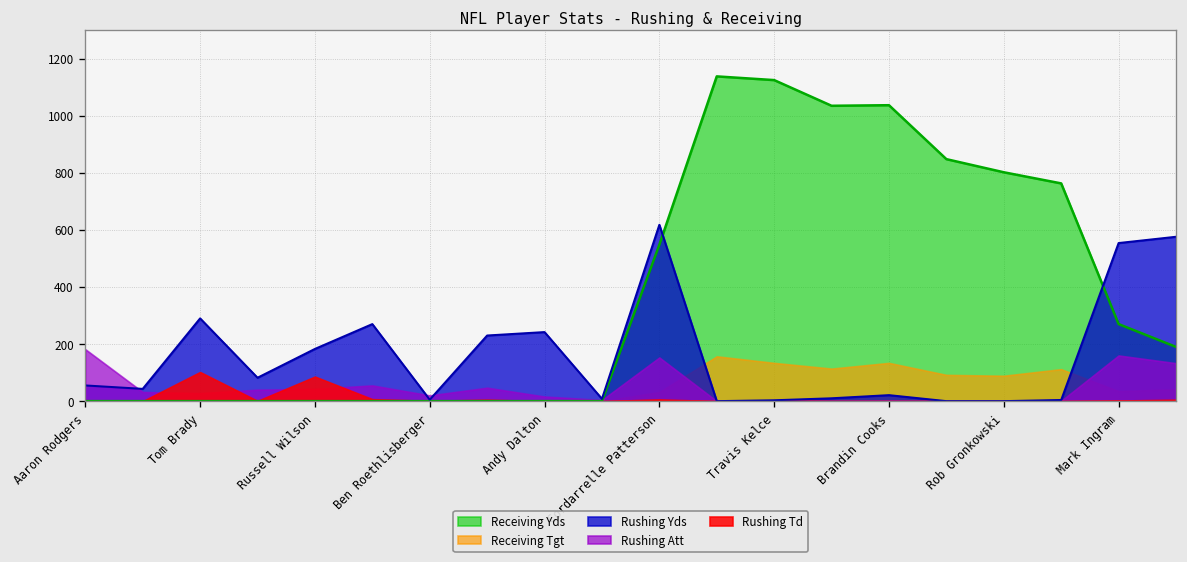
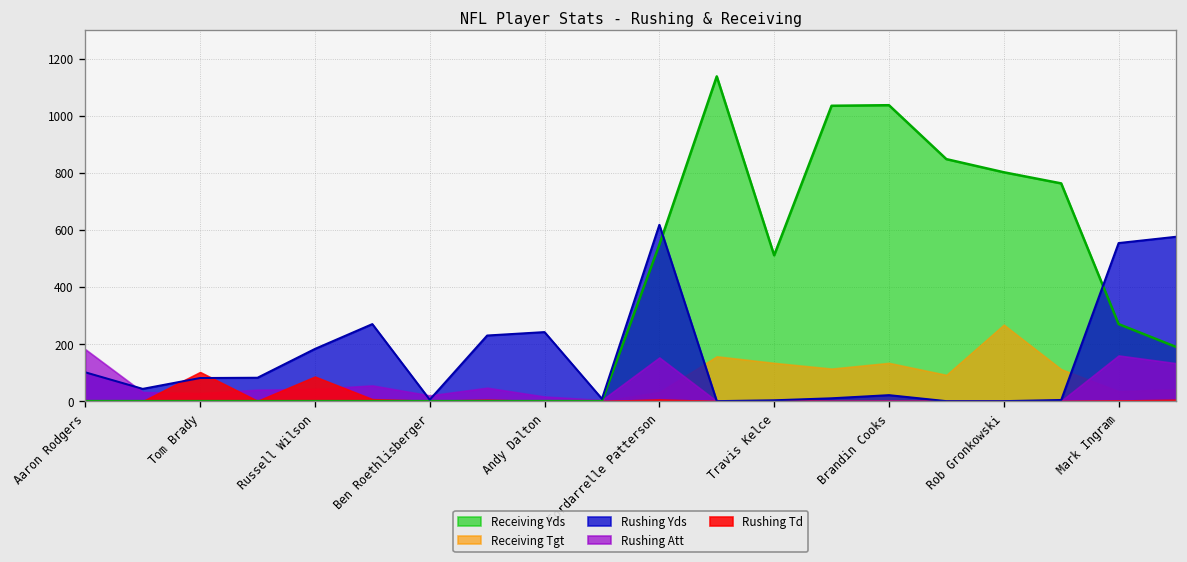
  {
    "Receiving Yds": {
      "Cordarrelle Patterson": 550,
-     "Travis Kelce": 1130,
+     "Travis Kelce": 510,
      "Brandin Cooks": 1040,
      "Rob Gronkowski": 800,
      "Mark Ingram": 270
    },
    "Receiving Tgt": {
      "Cordarrelle Patterson": 30,
      "Travis Kelce": 130,
      "Brandin Cooks": 130,
-     "Rob Gronkowski": 90,
+     "Rob Gronkowski": 270,
      "Mark Ingram": 40
    },
    "Rushing Yds": {
-     "Aaron Rodgers": 60,
-     "Tom Brady": 290,
+     "Aaron Rodgers": 100,
+     "Tom Brady": 80,
      "Russell Wilson": 180,
      "Andy Dalton": 240,
      "Cordarrelle Patterson": 620,
      "Brandin Cooks": 20,
      "Mark Ingram": 550
    },
    "Rushing Att": {
      "Aaron Rodgers": 180,
      "Tom Brady": 30,
      "Russell Wilson": 40,
      "Ben Roethlisberger": 20,
      "Andy Dalton": 20,
      "Cordarrelle Patterson": 150,
      "Mark Ingram": 160
    },
    "Rushing Td": {
      "Tom Brady": 100,
      "Russell Wilson": 90
    }
  }
